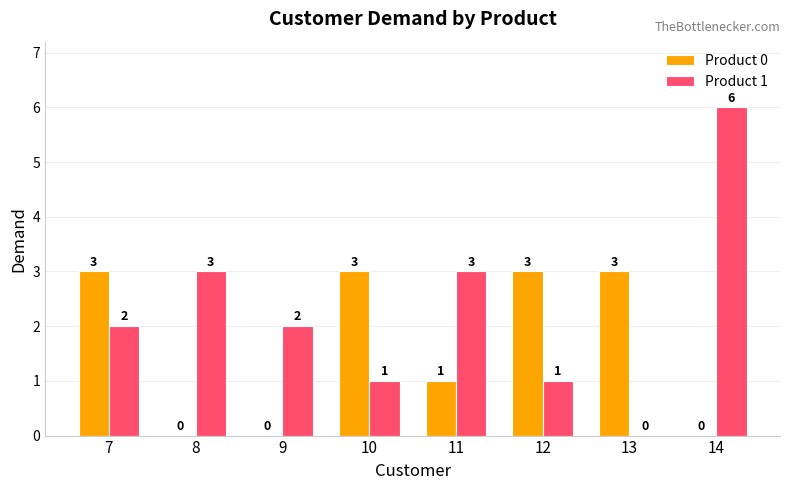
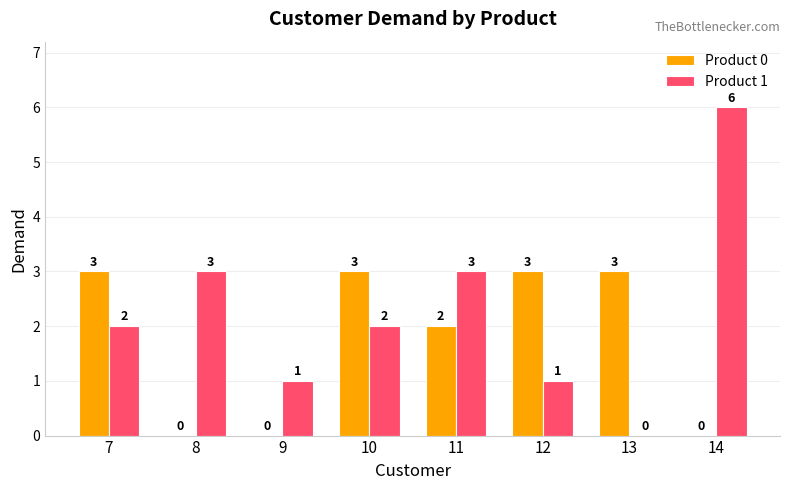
  {
    "Product 0": {
      "7": 3,
      "8": 0,
      "9": 0,
      "10": 3,
-     "11": 1,
+     "11": 2,
      "12": 3,
      "13": 3,
      "14": 0
    },
    "Product 1": {
      "7": 2,
      "8": 3,
-     "9": 2,
-     "10": 1,
+     "9": 1,
+     "10": 2,
      "11": 3,
      "12": 1,
      "13": 0,
      "14": 6
    }
  }
